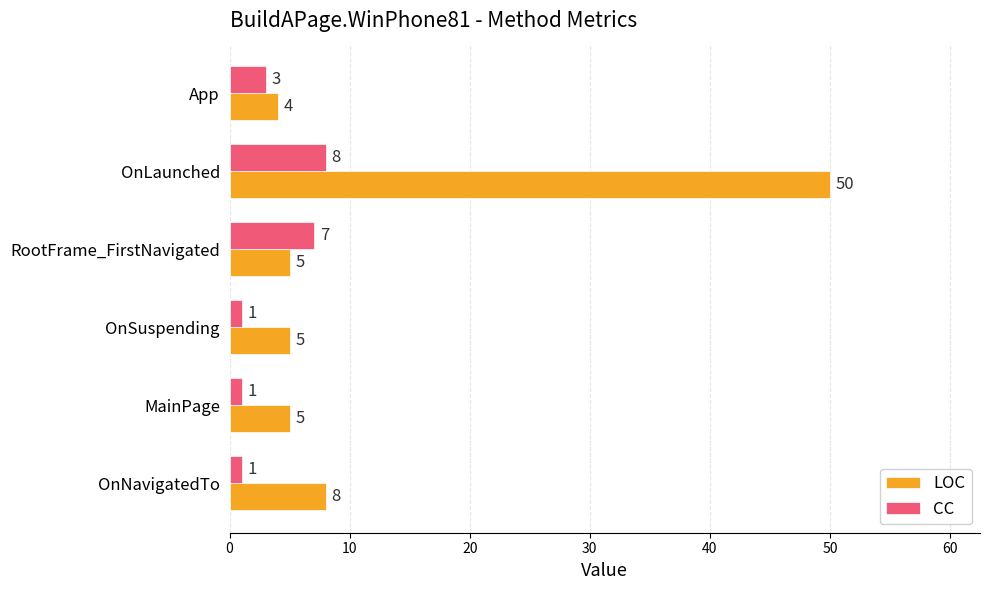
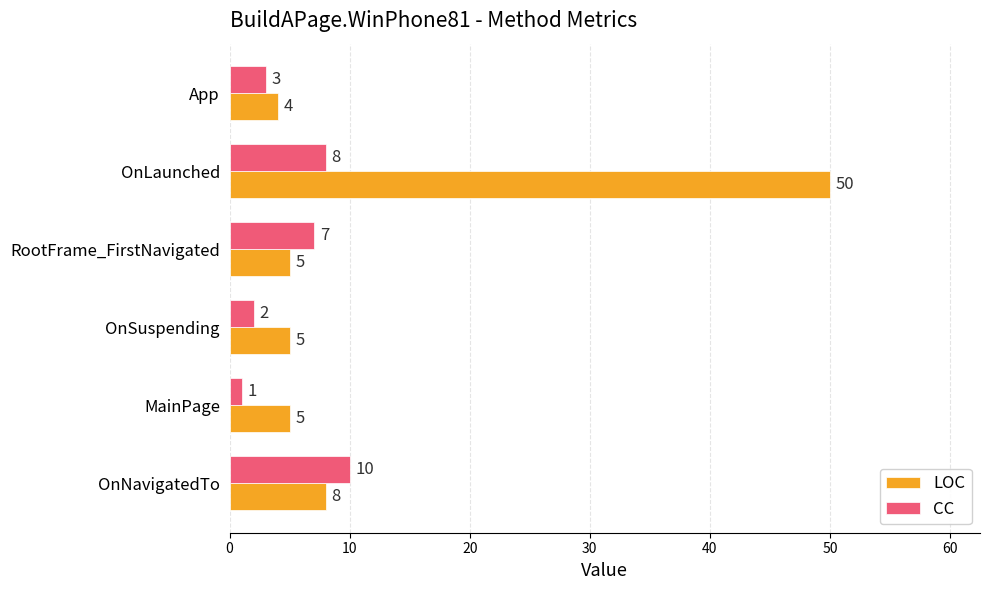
  {
    "LOC": {
      "App": 4,
      "OnLaunched": 50,
      "RootFrame_FirstNavigated": 5,
      "OnSuspending": 5,
      "MainPage": 5,
      "OnNavigatedTo": 8
    },
    "CC": {
      "App": 3,
      "OnLaunched": 8,
      "RootFrame_FirstNavigated": 7,
-     "OnSuspending": 1,
+     "OnSuspending": 2,
      "MainPage": 1,
-     "OnNavigatedTo": 1
+     "OnNavigatedTo": 10
    }
  }
